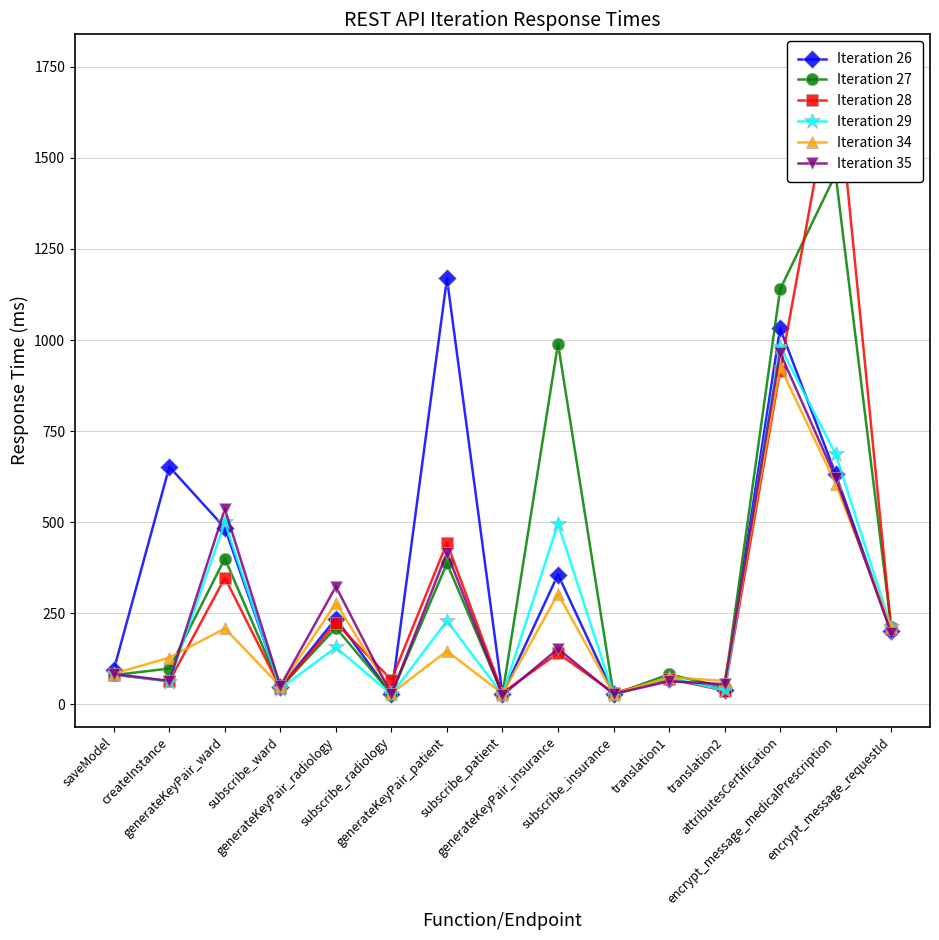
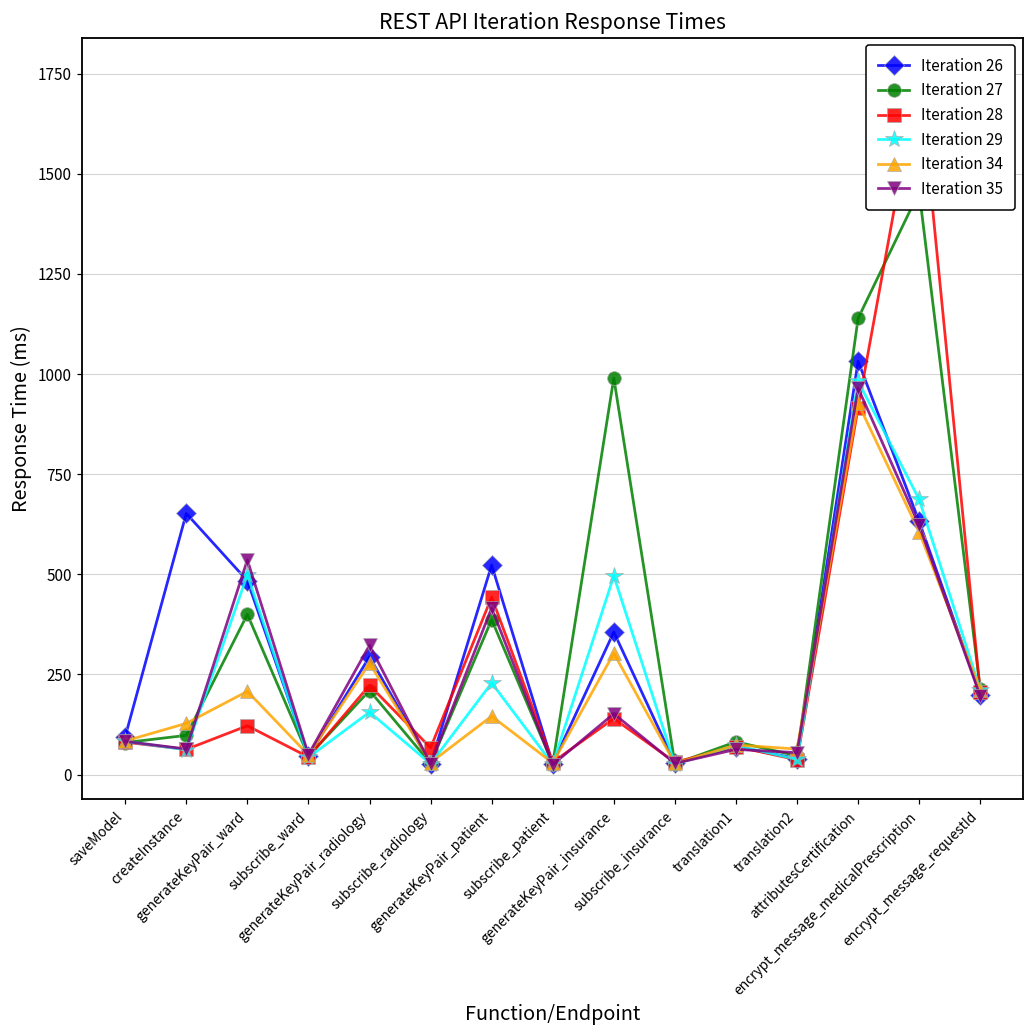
  {
    "Iteration 26": {
      "saveModel": 100,
      "createInstance": 650,
      "generateKeyPair_ward": 480,
-     "generateKeyPair_radiology": 240,
-     "generateKeyPair_patient": 1170,
+     "generateKeyPair_radiology": 290,
+     "generateKeyPair_patient": 520,
      "generateKeyPair_insurance": 360,
      "attributesCertification": 1030,
      "encrypt_message_medicalPrescription": 630
    },
    "Iteration 27": {
      "createInstance": 100,
      "generateKeyPair_ward": 400,
      "generateKeyPair_radiology": 210,
      "generateKeyPair_patient": 390,
      "generateKeyPair_insurance": 990,
      "translation1": 80,
      "attributesCertification": 1140
    },
    "Iteration 28": {
-     "generateKeyPair_ward": 350,
+     "generateKeyPair_ward": 120,
      "generateKeyPair_radiology": 220,
      "subscribe_radiology": 70,
      "generateKeyPair_patient": 440,
      "generateKeyPair_insurance": 140,
      "attributesCertification": 920
    },
    "Iteration 29": {
      "generateKeyPair_ward": 500,
      "generateKeyPair_radiology": 160,
      "generateKeyPair_patient": 230,
      "generateKeyPair_insurance": 500,
      "attributesCertification": 980,
      "encrypt_message_medicalPrescription": 690
    },
    "Iteration 34": {
      "createInstance": 130,
      "generateKeyPair_ward": 210,
      "generateKeyPair_radiology": 280,
      "generateKeyPair_patient": 150,
      "generateKeyPair_insurance": 300,
      "translation2": 60,
      "attributesCertification": 930,
      "encrypt_message_medicalPrescription": 610
    },
    "Iteration 35": {
      "generateKeyPair_ward": 540,
      "generateKeyPair_radiology": 320,
      "generateKeyPair_patient": 420,
      "generateKeyPair_insurance": 150,
      "translation1": 60,
      "translation2": 60,
      "attributesCertification": 970,
      "encrypt_message_medicalPrescription": 620
    }
  }
